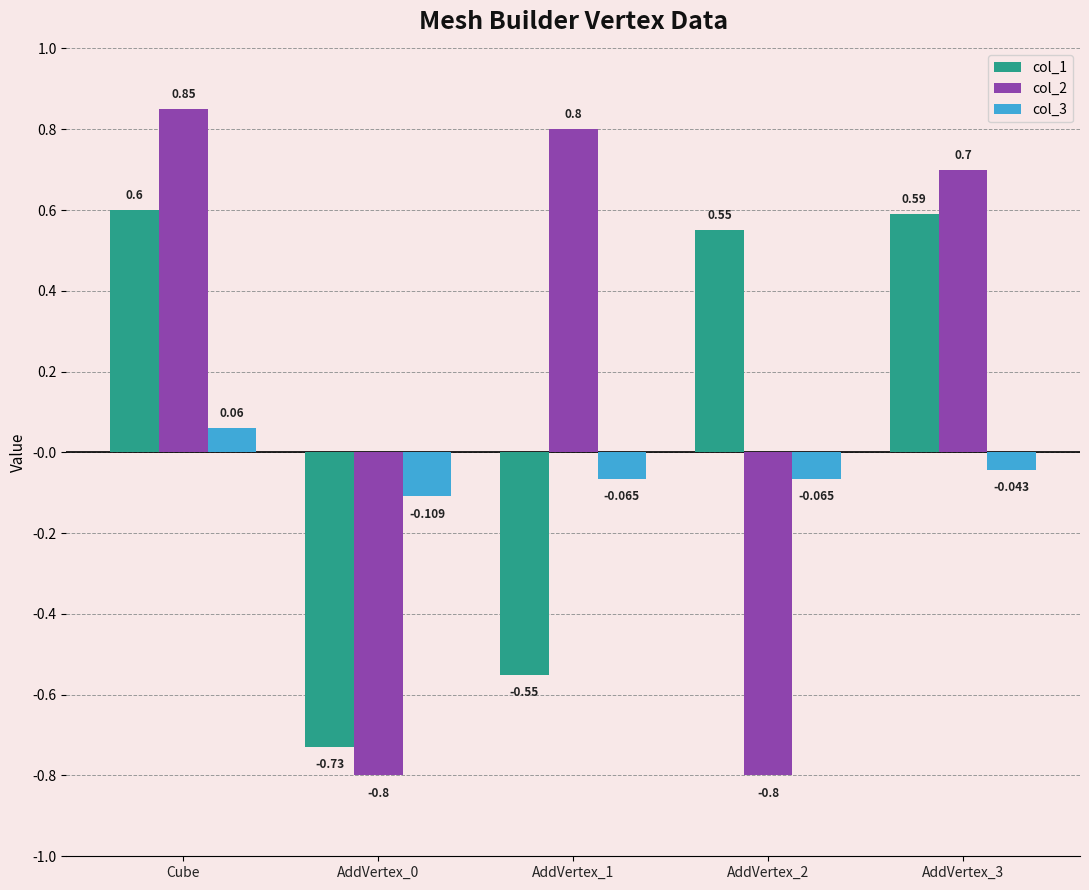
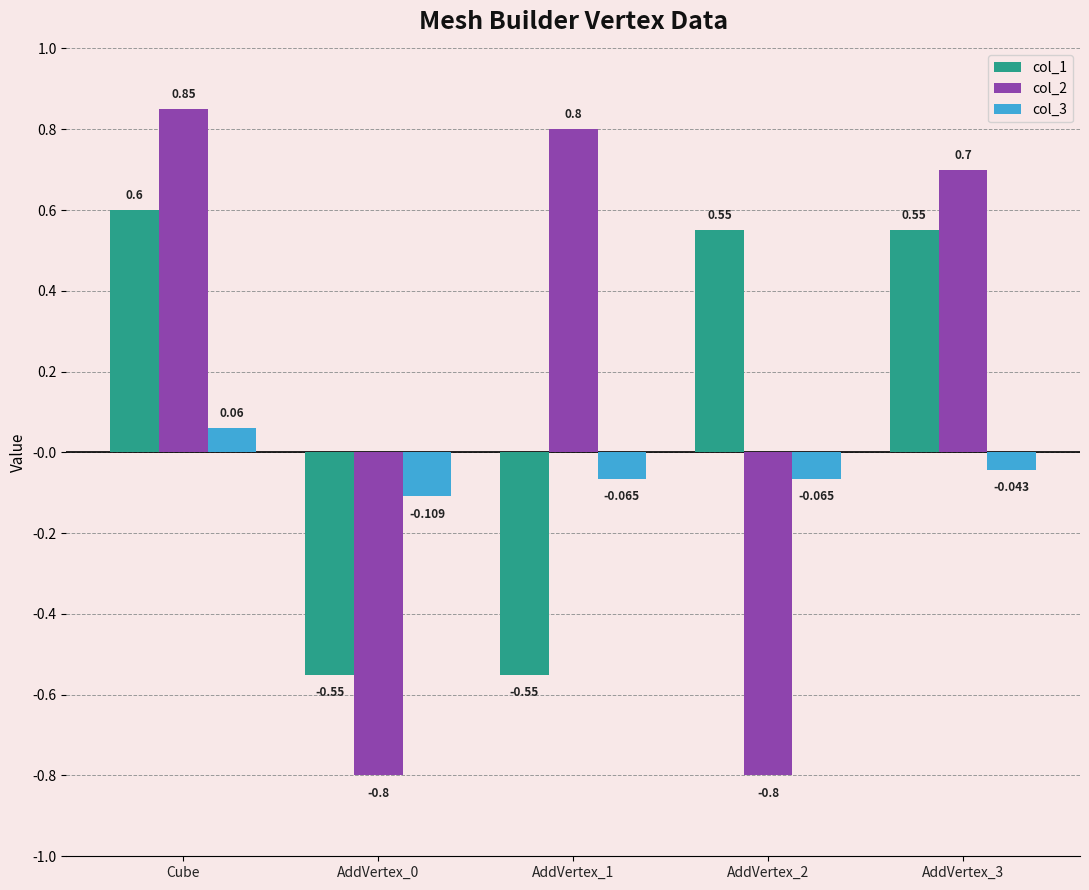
  {
    "col_1": {
      "Cube": 0.6,
-     "AddVertex_0": -0.73,
+     "AddVertex_0": -0.55,
      "AddVertex_1": -0.55,
      "AddVertex_2": 0.55,
-     "AddVertex_3": 0.59
+     "AddVertex_3": 0.55
    },
    "col_2": {
      "Cube": 0.85,
      "AddVertex_0": -0.8,
      "AddVertex_1": 0.8,
      "AddVertex_2": -0.8,
      "AddVertex_3": 0.7
    },
    "col_3": {
      "Cube": 0.06,
      "AddVertex_0": -0.109,
      "AddVertex_1": -0.065,
      "AddVertex_2": -0.065,
      "AddVertex_3": -0.043
    }
  }
